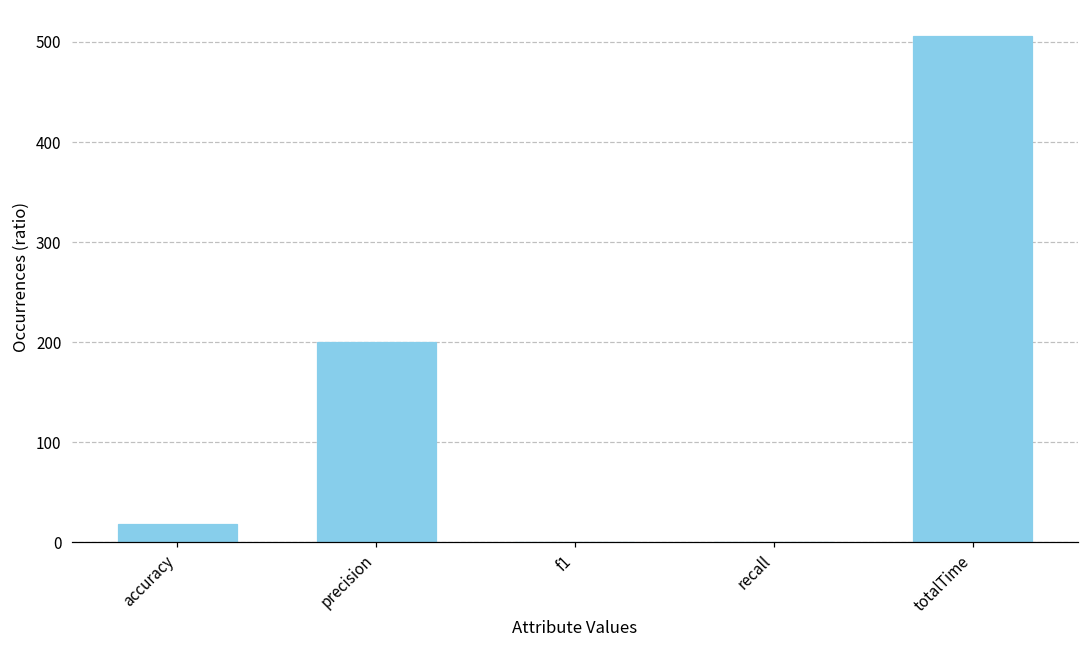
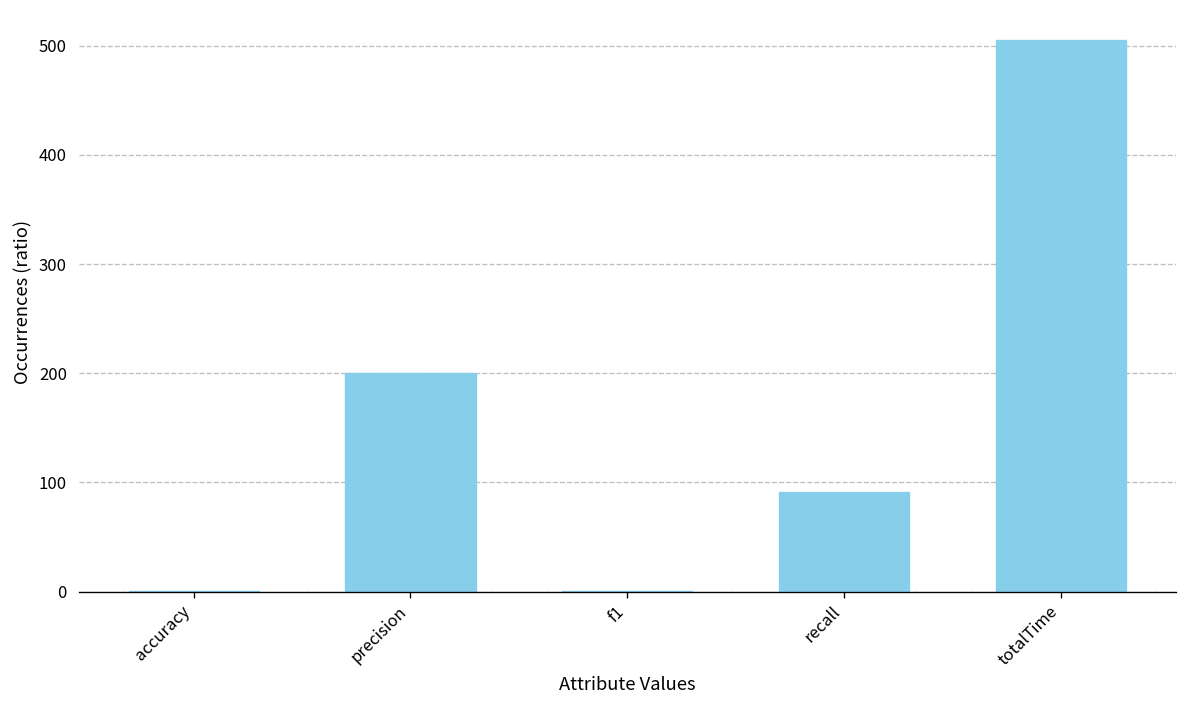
  {
-   "accuracy": 20,
+   "accuracy": 0,
    "precision": 200,
-   "recall": 0,
+   "recall": 90,
    "totalTime": 510
  }
